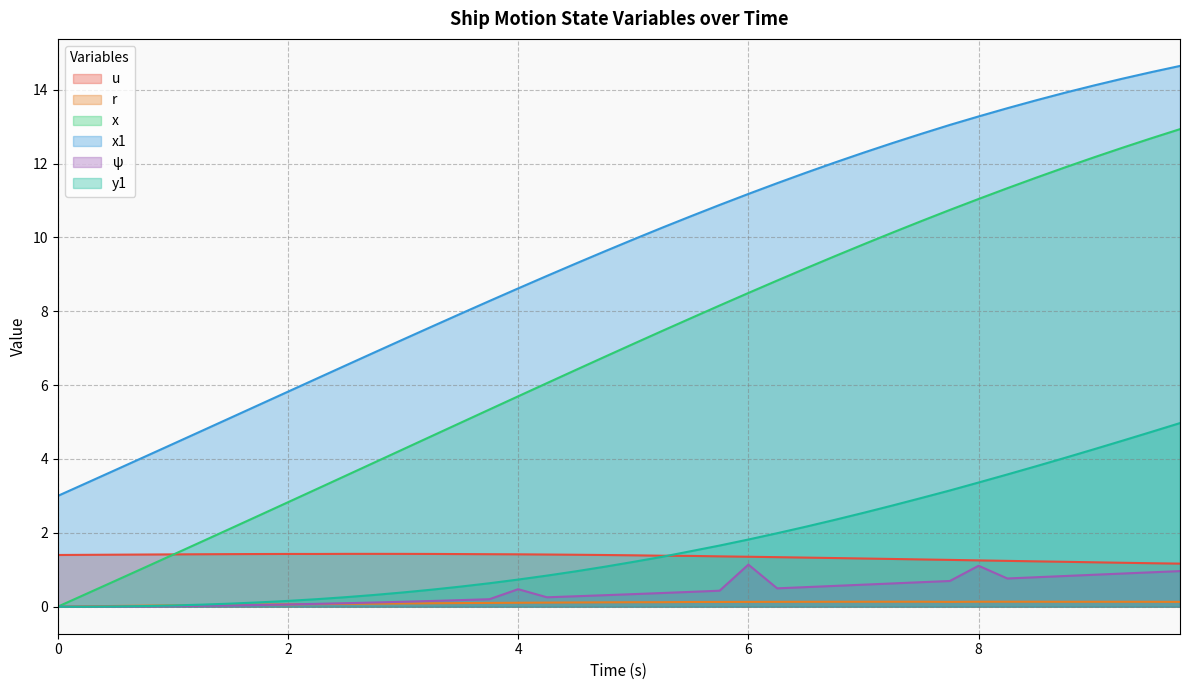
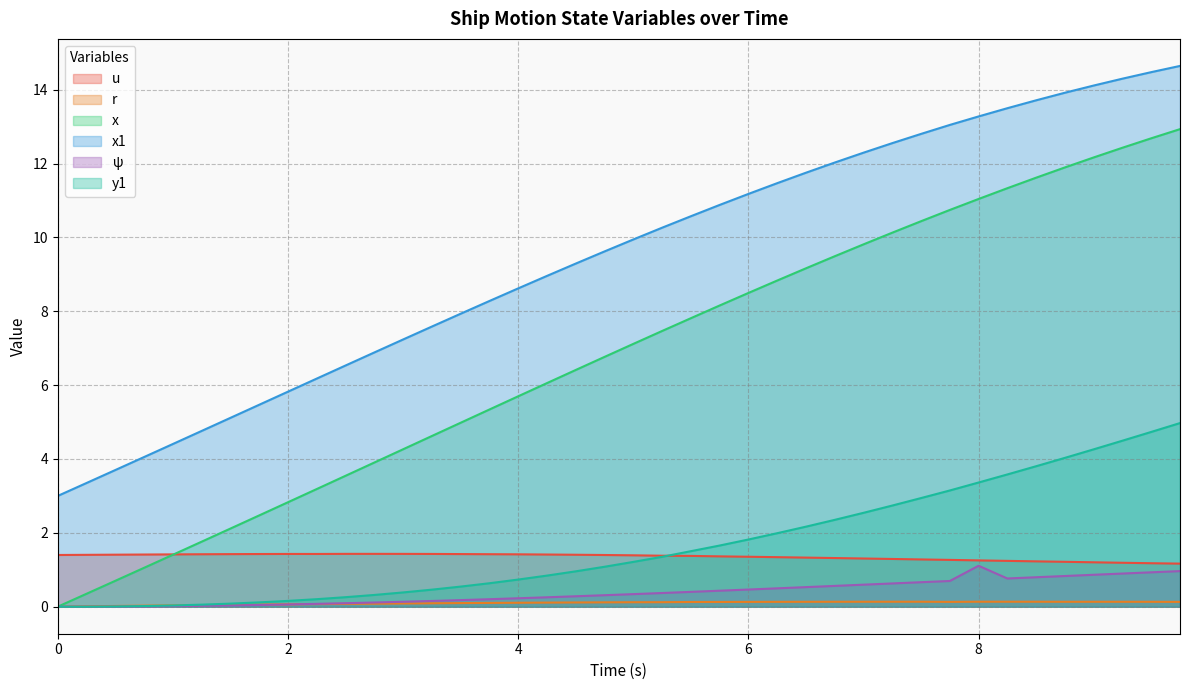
  {
    "ψ": {
-     "4": 0.5,
-     "6": 1.1,
+     "4": 0.2,
+     "6": 0.5,
      "8": 1.1
    }
  }
